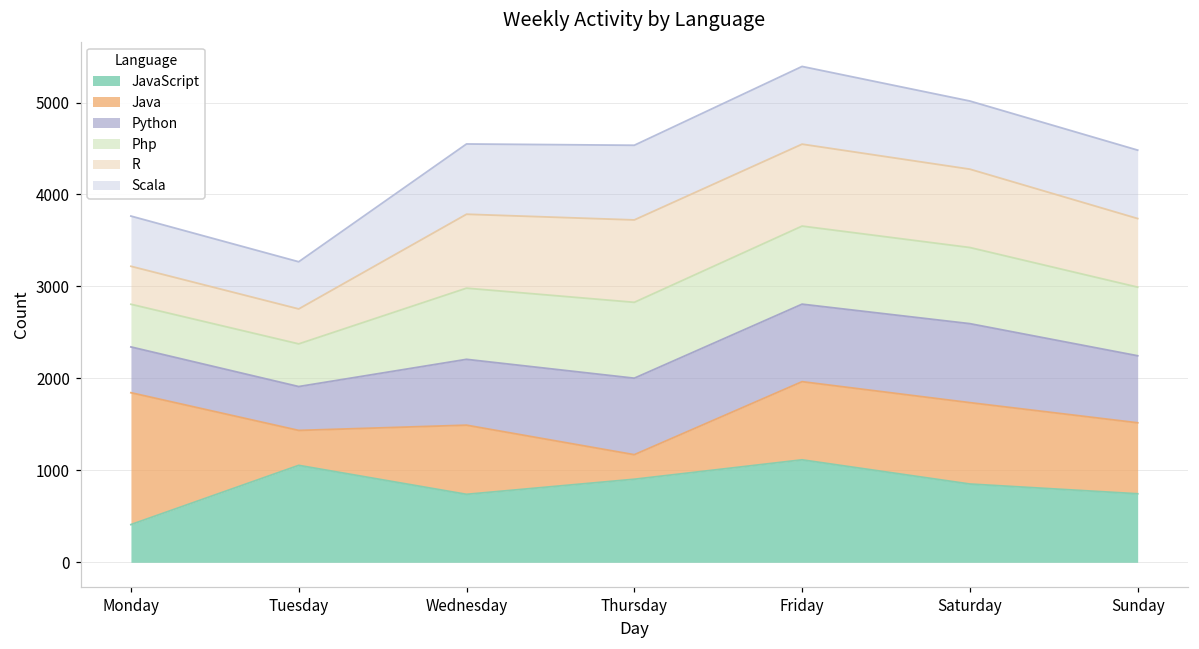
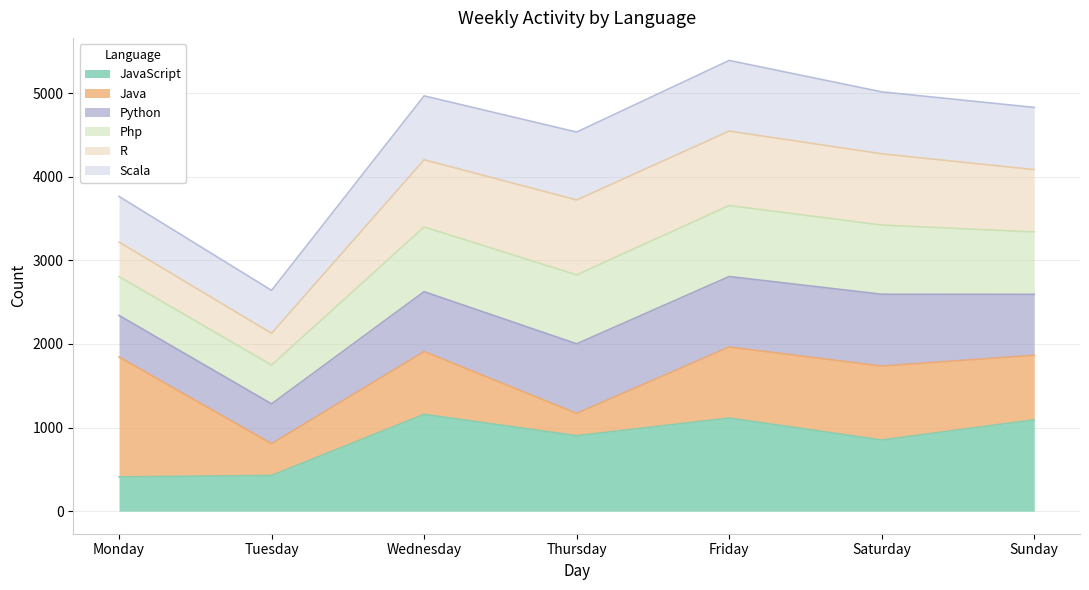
  {
    "JavaScript": {
      "Monday": 400,
-     "Tuesday": 1100,
-     "Wednesday": 700,
+     "Tuesday": 400,
+     "Wednesday": 1200,
      "Thursday": 900,
      "Friday": 1100,
      "Saturday": 900,
-     "Sunday": 700
+     "Sunday": 1100
    },
    "Java": {
      "Monday": 1400,
      "Tuesday": 400,
      "Wednesday": 800,
      "Thursday": 300,
      "Friday": 900,
      "Saturday": 900,
      "Sunday": 800
    }
  }
